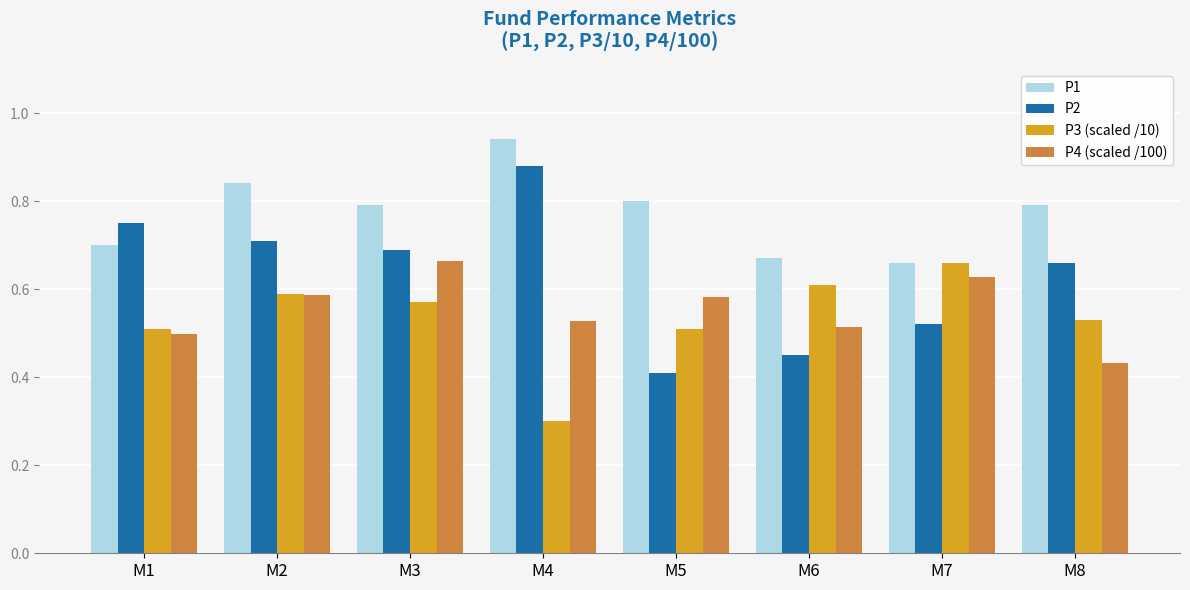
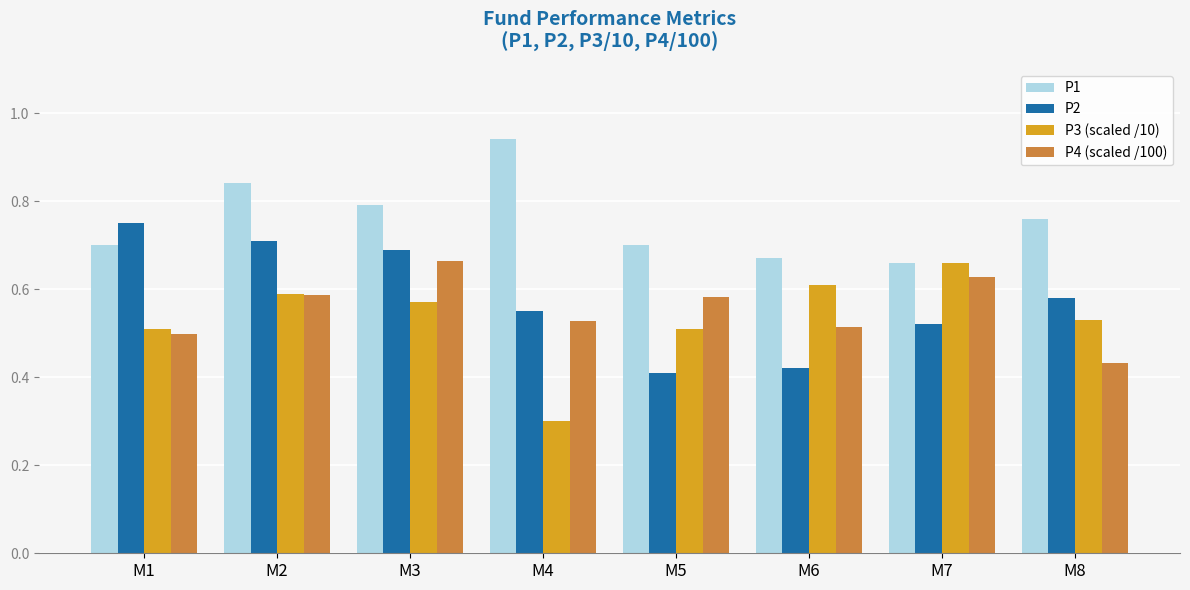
  {
    "P1": {
      "M1": 0.70,
      "M2": 0.84,
      "M3": 0.79,
      "M4": 0.94,
-     "M5": 0.8,
+     "M5": 0.7,
      "M6": 0.67,
      "M7": 0.66,
-     "M8": 0.79
+     "M8": 0.76
    },
    "P2": {
      "M1": 0.75,
      "M2": 0.71,
      "M3": 0.69,
-     "M4": 0.88,
+     "M4": 0.55,
      "M5": 0.41,
-     "M6": 0.45,
+     "M6": 0.42,
      "M7": 0.52,
-     "M8": 0.66
+     "M8": 0.58
    }
  }
